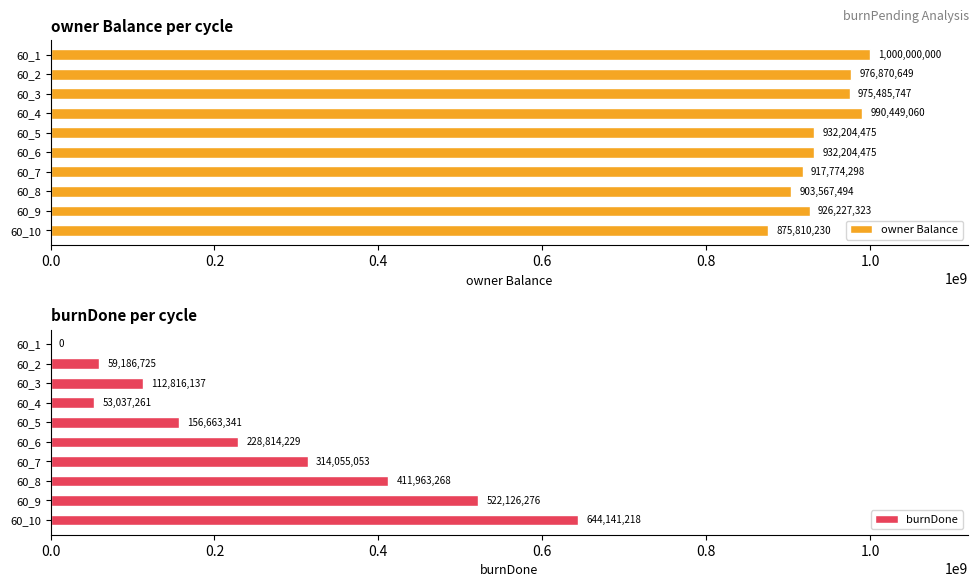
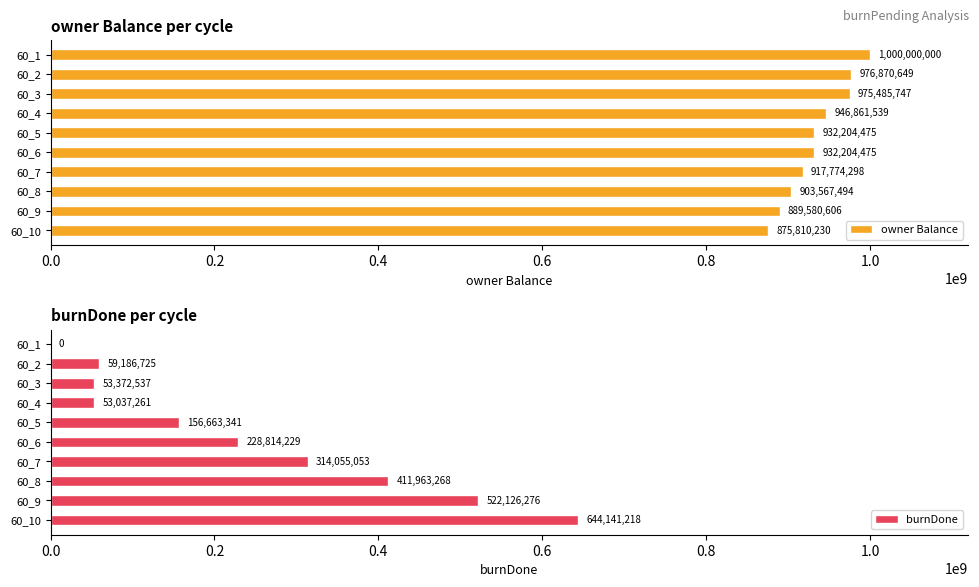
  {
    "owner Balance per cycle": {
      "60_1": "1,000,000,000",
      "60_2": "976,870,649",
      "60_3": "975,485,747",
-     "60_4": "990,449,060",
+     "60_4": "946,861,539",
      "60_5": "932,204,475",
      "60_6": "932,204,475",
      "60_7": "917,774,298",
      "60_8": "903,567,494",
-     "60_9": "926,227,323",
+     "60_9": "889,580,606",
      "60_10": "875,810,230"
    },
    "burnDone per cycle": {
      "60_1": "0",
      "60_2": "59,186,725",
-     "60_3": "112,816,137",
+     "60_3": "53,372,537",
      "60_4": "53,037,261",
      "60_5": "156,663,341",
      "60_6": "228,814,229",
      "60_7": "314,055,053",
      "60_8": "411,963,268",
      "60_9": "522,126,276",
      "60_10": "644,141,218"
    }
  }
